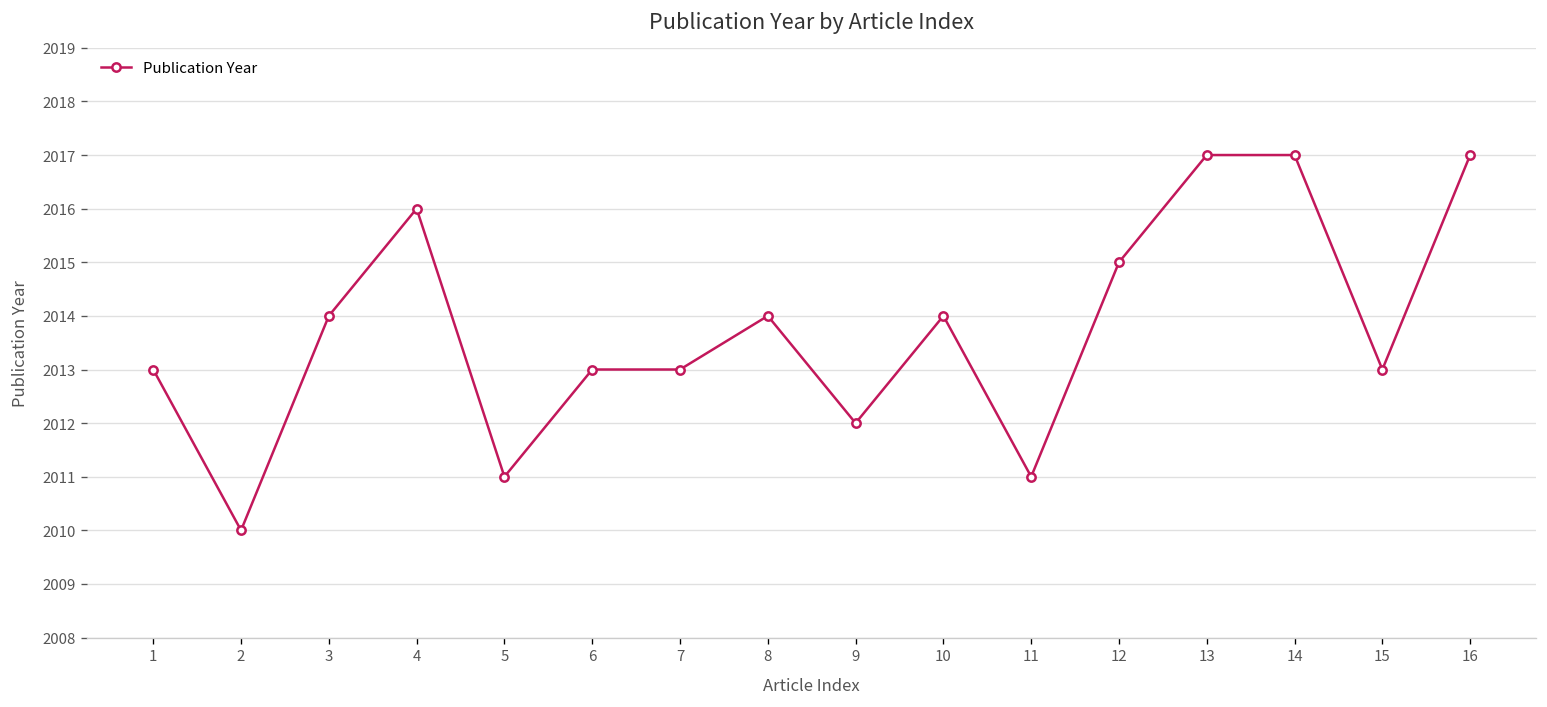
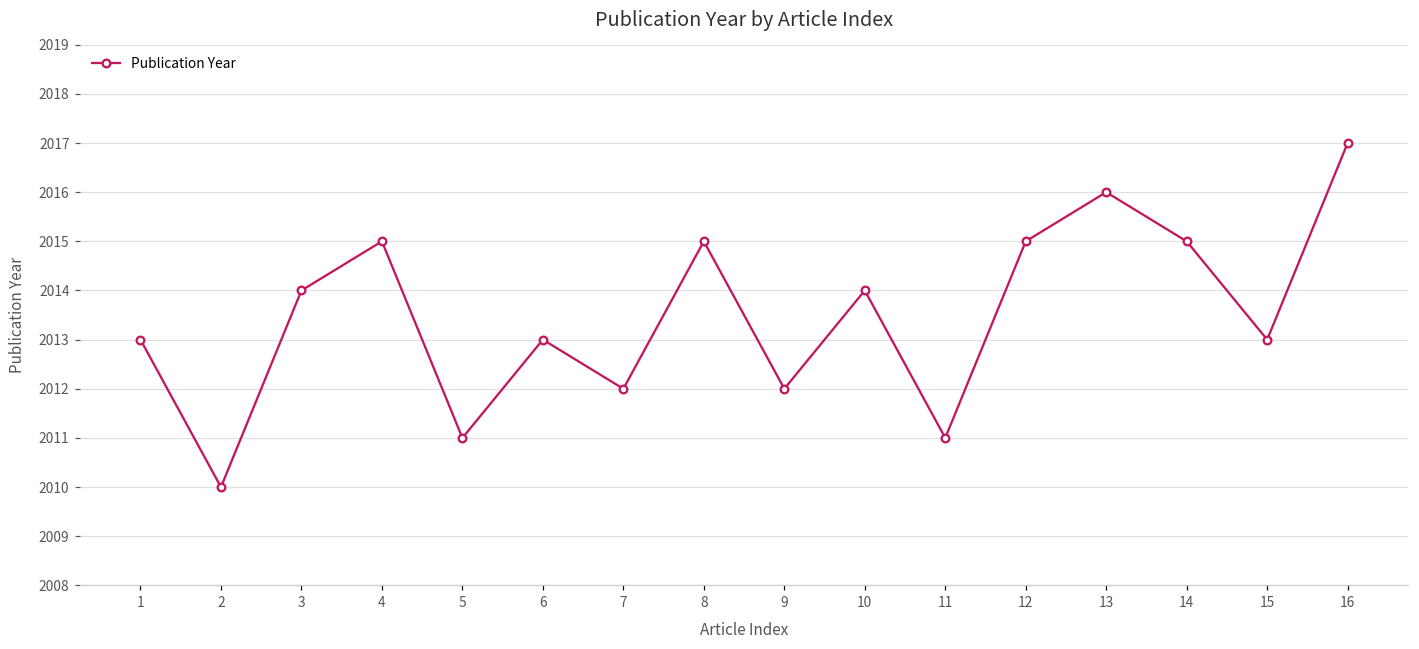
  {
    "1": 2013,
    "2": 2010,
    "3": 2014,
-   "4": 2016,
+   "4": 2015,
    "5": 2011,
    "6": 2013,
-   "7": 2013,
-   "8": 2014,
+   "7": 2012,
+   "8": 2015,
    "9": 2012,
    "10": 2014,
    "11": 2011,
    "12": 2015,
-   "13": 2017,
-   "14": 2017,
+   "13": 2016,
+   "14": 2015,
    "15": 2013,
    "16": 2017
  }
